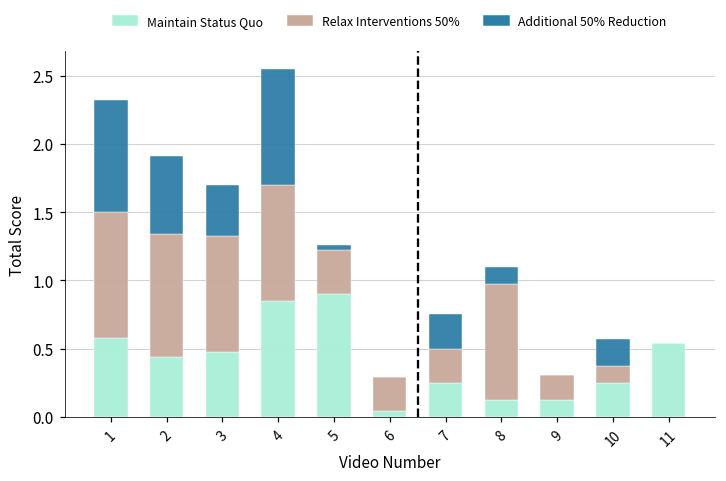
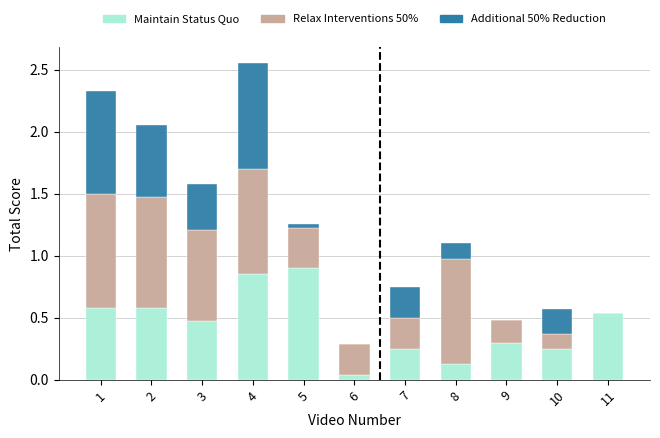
  {
    "Maintain Status Quo": {
      "1": 0.58,
-     "2": 0.44,
+     "2": 0.58,
      "3": 0.48,
      "4": 0.85,
      "5": 0.90,
      "6": 0.04,
      "7": 0.25,
      "8": 0.13,
-     "9": 0.13,
+     "9": 0.30,
      "10": 0.25,
      "11": 0.54
    },
    "Relax Interventions 50%": {
      "1": 0.93,
      "2": 0.90,
-     "3": 0.85,
+     "3": 0.73,
      "4": 0.85,
      "5": 0.32,
      "6": 0.25,
      "7": 0.25,
      "8": 0.85,
      "9": 0.18,
      "10": 0.12,
      "11": 0.00
    },
    "Additional 50% Reduction": {
      "1": 0.83,
      "2": 0.58,
      "3": 0.38,
      "4": 0.85,
      "5": 0.03,
      "6": 0.00,
      "7": 0.25,
      "8": 0.13,
      "9": 0.00,
      "10": 0.20,
      "11": 0.00
    }
  }
